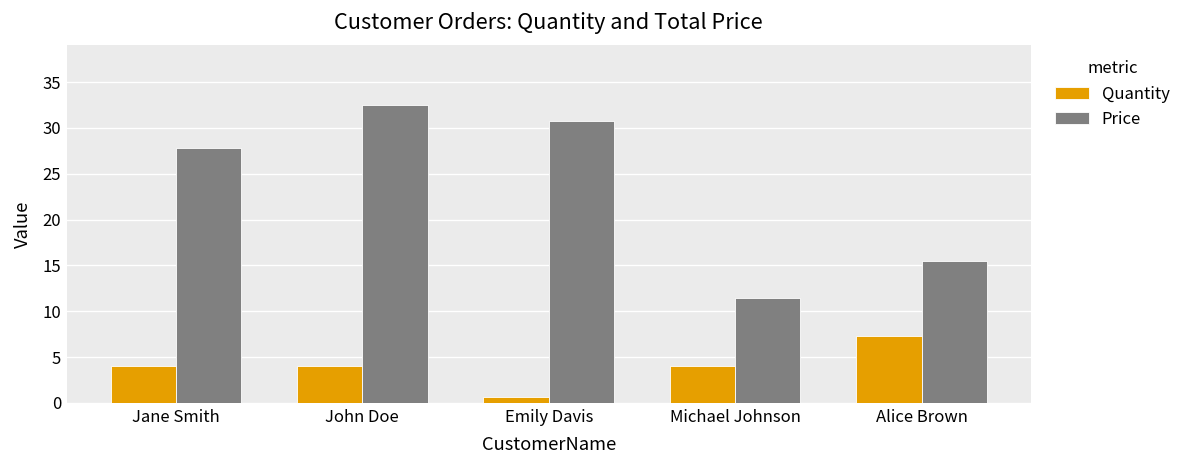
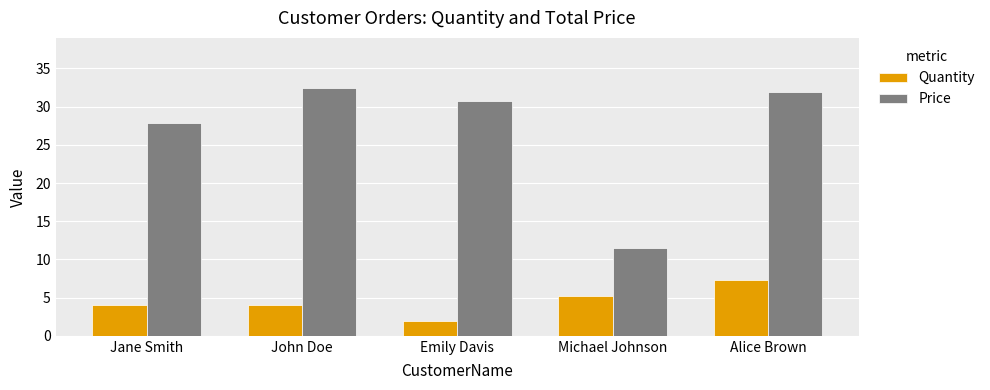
  {
    "Quantity": {
      "Jane Smith": 4,
      "John Doe": 4,
-     "Emily Davis": 1,
-     "Michael Johnson": 4,
+     "Emily Davis": 2,
+     "Michael Johnson": 5,
      "Alice Brown": 7
    },
    "Price": {
      "Jane Smith": 28,
      "John Doe": 33,
      "Emily Davis": 31,
      "Michael Johnson": 12,
-     "Alice Brown": 16
+     "Alice Brown": 32
    }
  }
